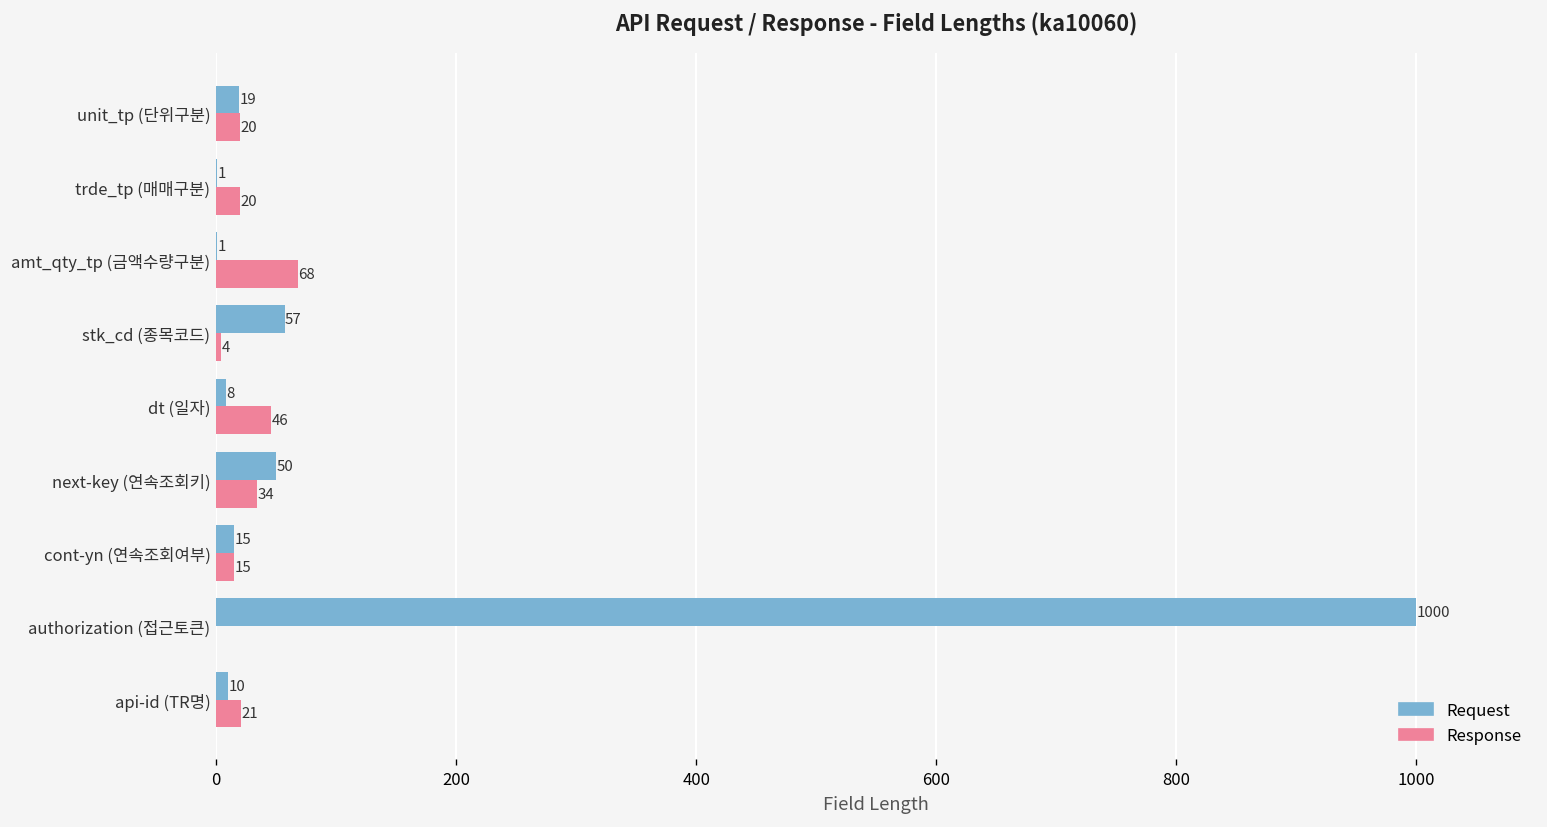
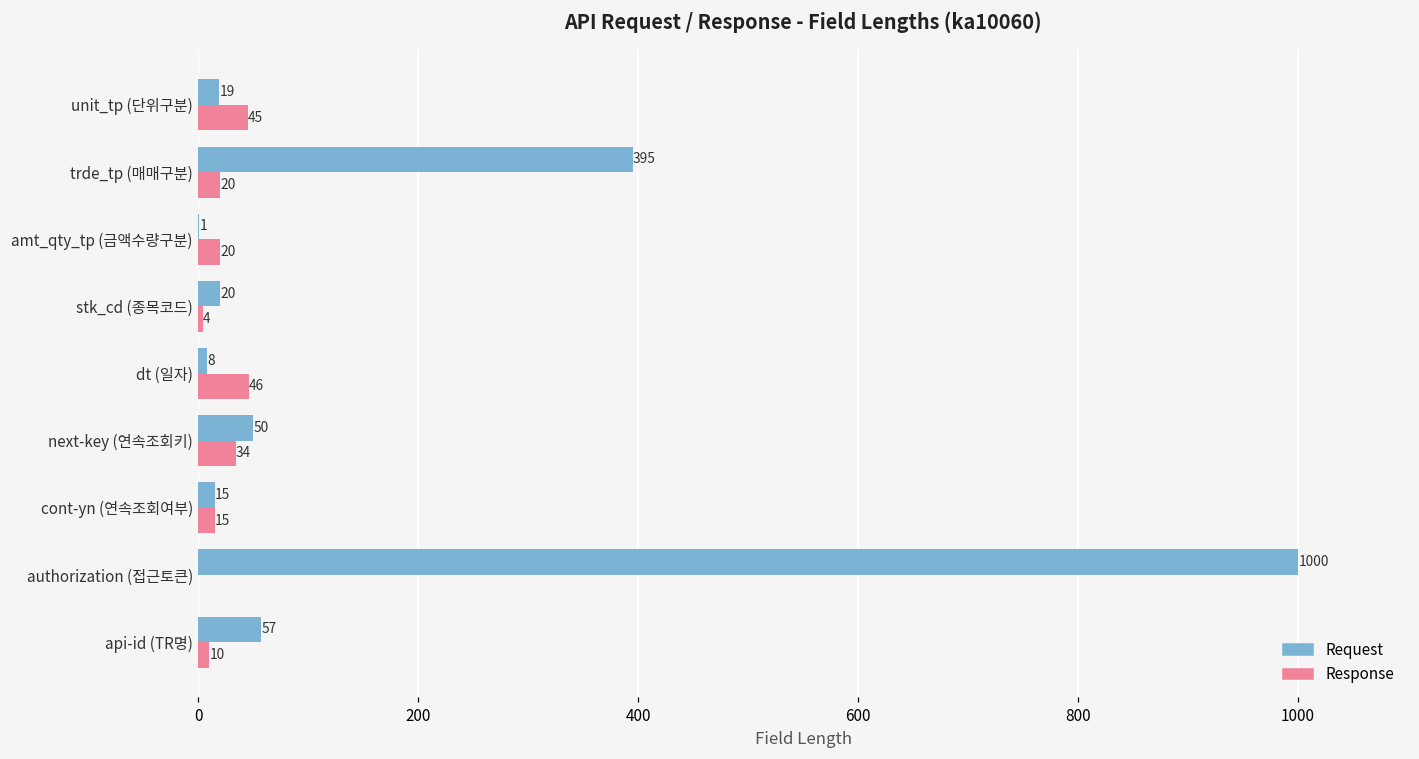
  {
    "Request": {
      "unit_tp (단위구분)": 19,
-     "trde_tp (매매구분)": 1,
+     "trde_tp (매매구분)": 395,
      "amt_qty_tp (금액수량구분)": 1,
-     "stk_cd (종목코드)": 57,
+     "stk_cd (종목코드)": 20,
      "dt (일자)": 8,
      "next-key (연속조회키)": 50,
      "cont-yn (연속조회여부)": 15,
      "authorization (접근토큰)": 1000,
-     "api-id (TR명)": 10
+     "api-id (TR명)": 57
    },
    "Response": {
-     "unit_tp (단위구분)": 20,
+     "unit_tp (단위구분)": 45,
      "trde_tp (매매구분)": 20,
-     "amt_qty_tp (금액수량구분)": 68,
+     "amt_qty_tp (금액수량구분)": 20,
      "stk_cd (종목코드)": 4,
      "dt (일자)": 46,
      "next-key (연속조회키)": 34,
      "cont-yn (연속조회여부)": 15,
-     "api-id (TR명)": 21
+     "api-id (TR명)": 10
    }
  }
